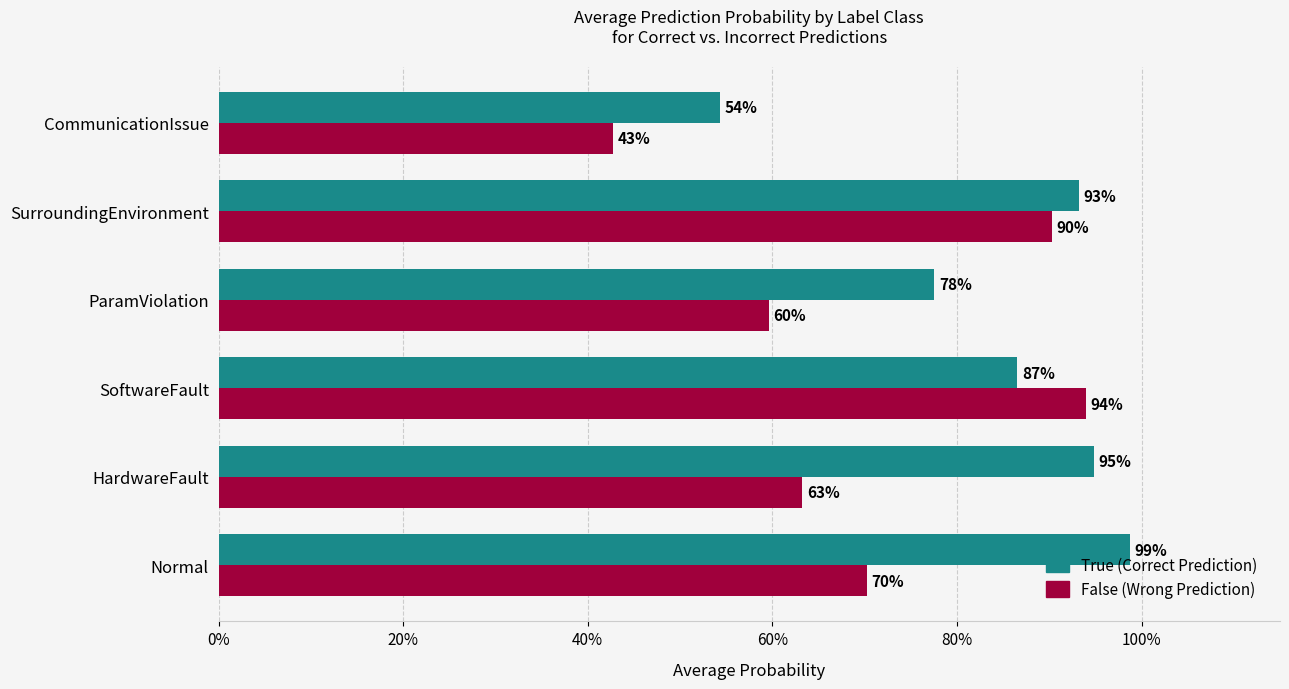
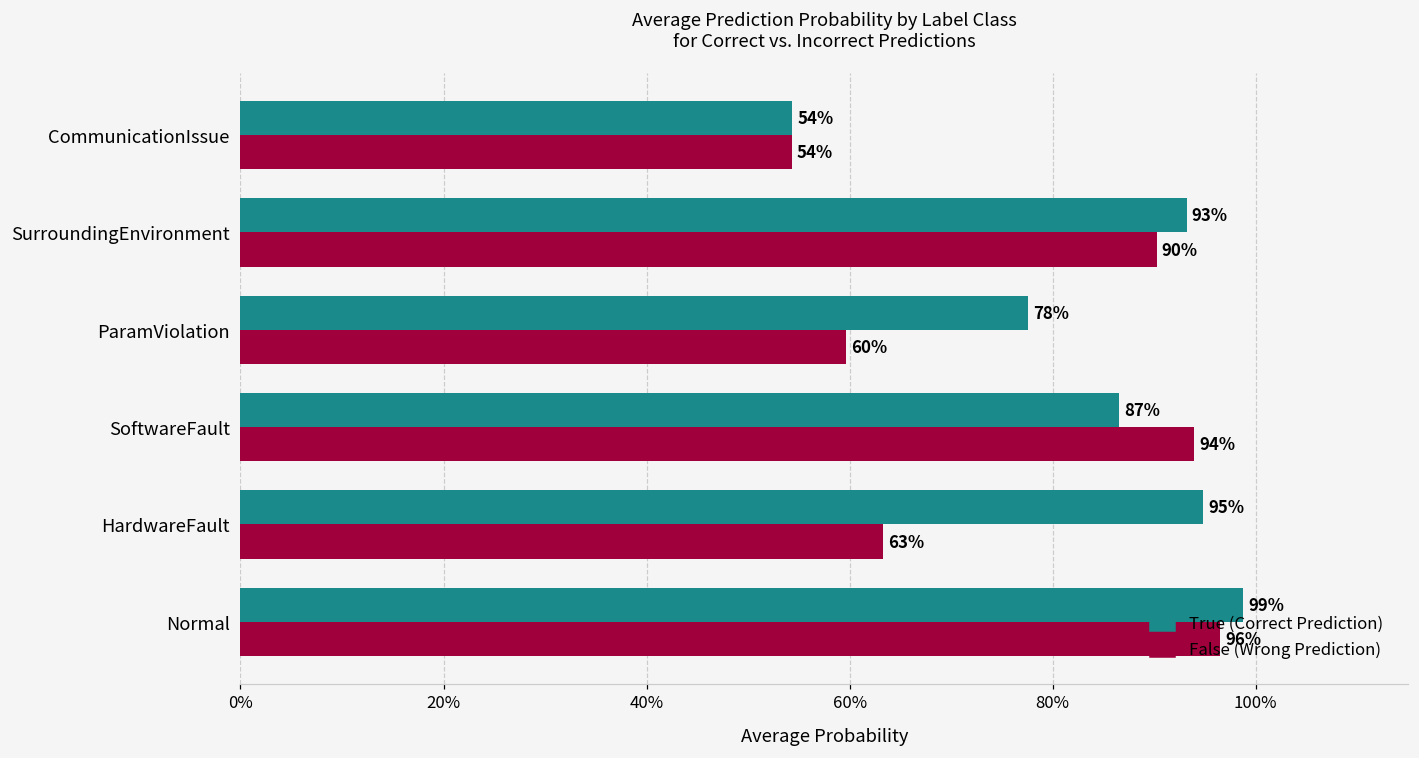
  {
    "True (Correct Prediction)": {
      "CommunicationIssue": "54%",
      "SurroundingEnvironment": "93%",
      "ParamViolation": "78%",
      "SoftwareFault": "87%",
      "HardwareFault": "95%",
      "Normal": "99%"
    },
    "False (Wrong Prediction)": {
-     "CommunicationIssue": "43%",
+     "CommunicationIssue": "54%",
      "SurroundingEnvironment": "90%",
      "ParamViolation": "60%",
      "SoftwareFault": "94%",
      "HardwareFault": "63%",
-     "Normal": "70%"
+     "Normal": "96%"
    }
  }
